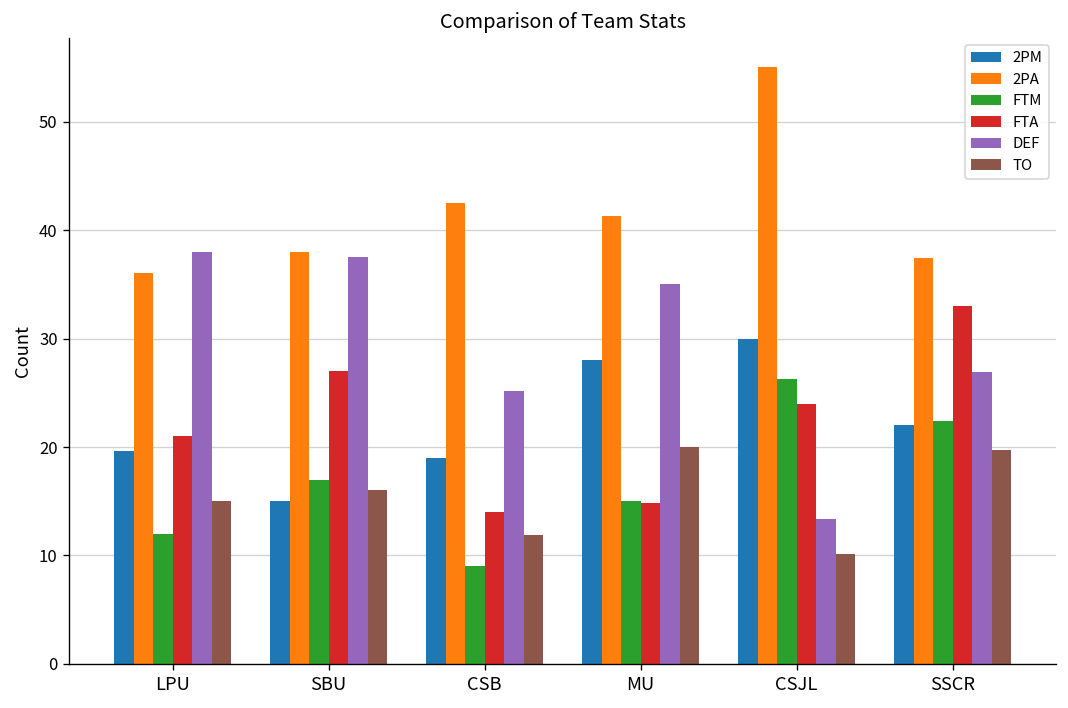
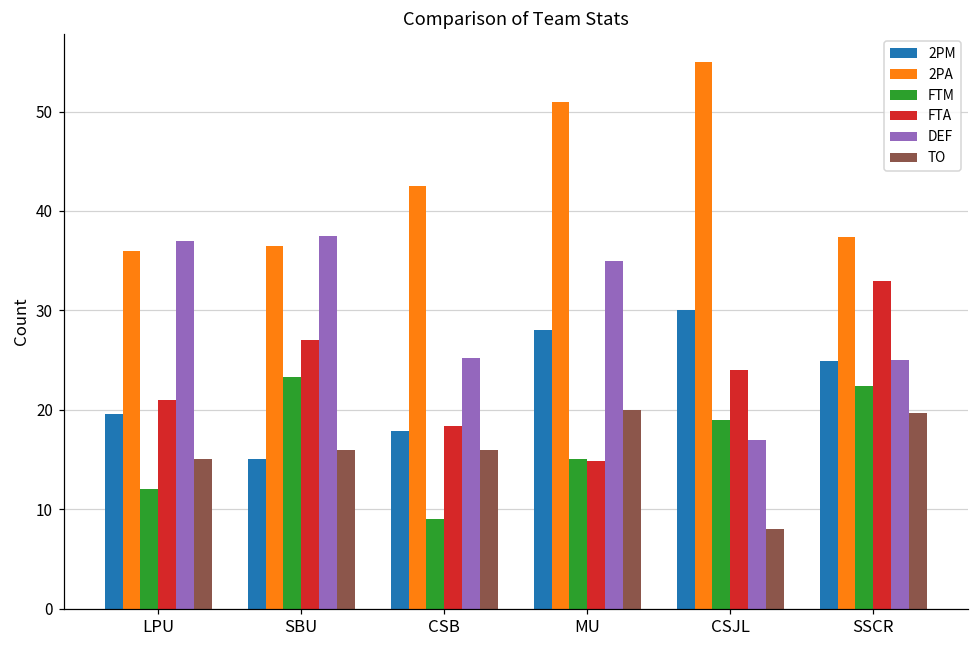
  {
    "2PM": {
      "LPU": 20,
      "SBU": 15,
-     "CSB": 19,
+     "CSB": 18,
      "MU": 28,
      "CSJL": 30,
-     "SSCR": 22
+     "SSCR": 25
    },
    "2PA": {
      "LPU": 36,
-     "SBU": 38,
+     "SBU": 37,
      "CSB": 43,
-     "MU": 41,
+     "MU": 51,
      "CSJL": 55,
      "SSCR": 37
    },
    "FTM": {
      "LPU": 12,
-     "SBU": 17,
+     "SBU": 23,
      "CSB": 9,
      "MU": 15,
-     "CSJL": 26,
+     "CSJL": 19,
      "SSCR": 22
    },
    "FTA": {
      "LPU": 21,
      "SBU": 27,
-     "CSB": 14,
+     "CSB": 18,
      "MU": 15,
      "CSJL": 24,
      "SSCR": 33
    },
    "DEF": {
-     "LPU": 38,
+     "LPU": 37,
      "SBU": 38,
      "CSB": 25,
      "MU": 35,
-     "CSJL": 13,
-     "SSCR": 27
+     "CSJL": 17,
+     "SSCR": 25
    },
    "TO": {
      "LPU": 15,
      "SBU": 16,
-     "CSB": 12,
+     "CSB": 16,
      "MU": 20,
-     "CSJL": 10,
+     "CSJL": 8,
      "SSCR": 20
    }
  }
